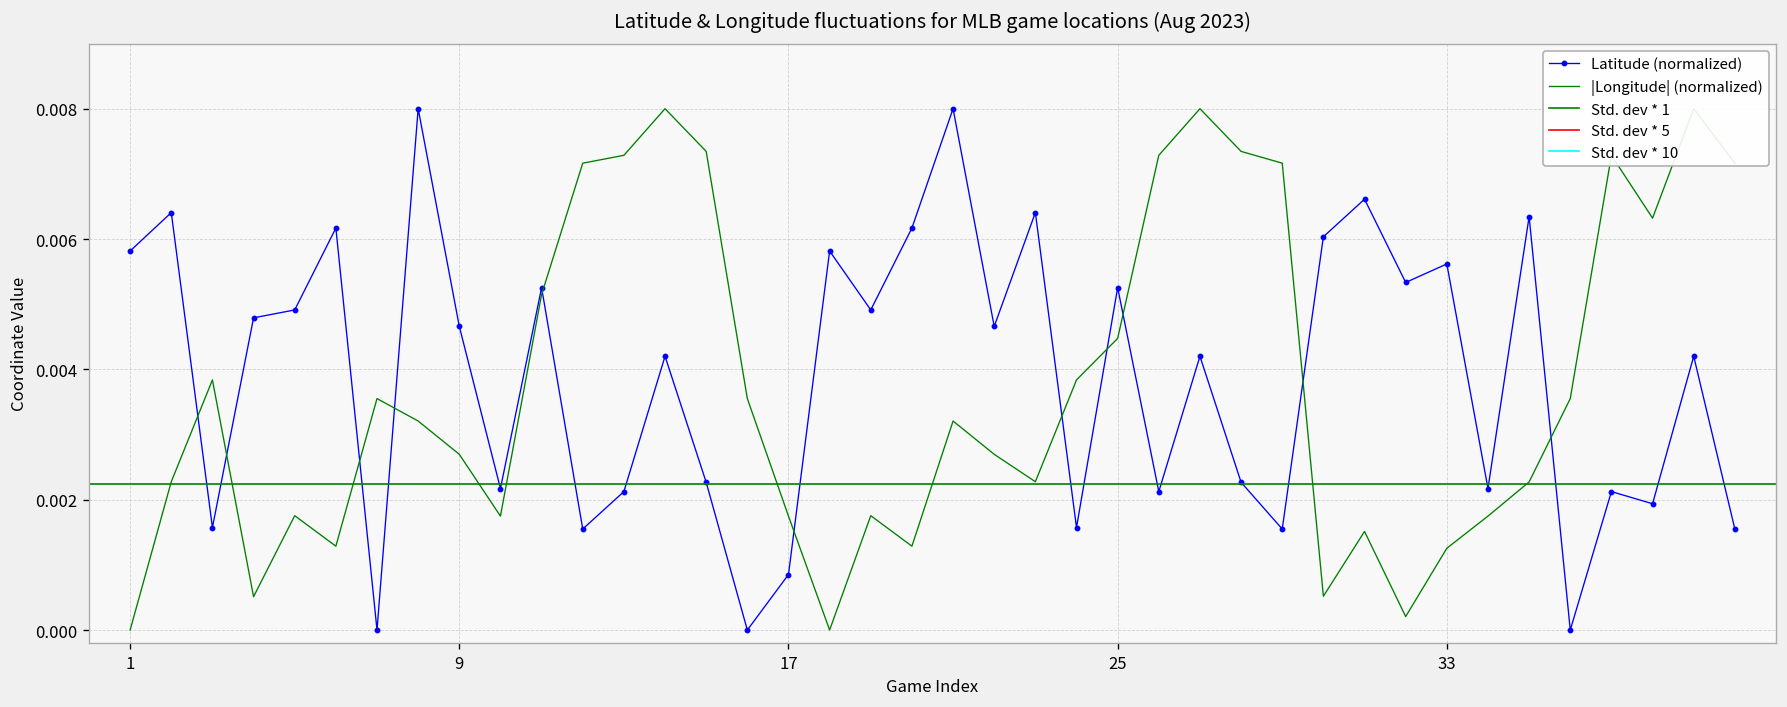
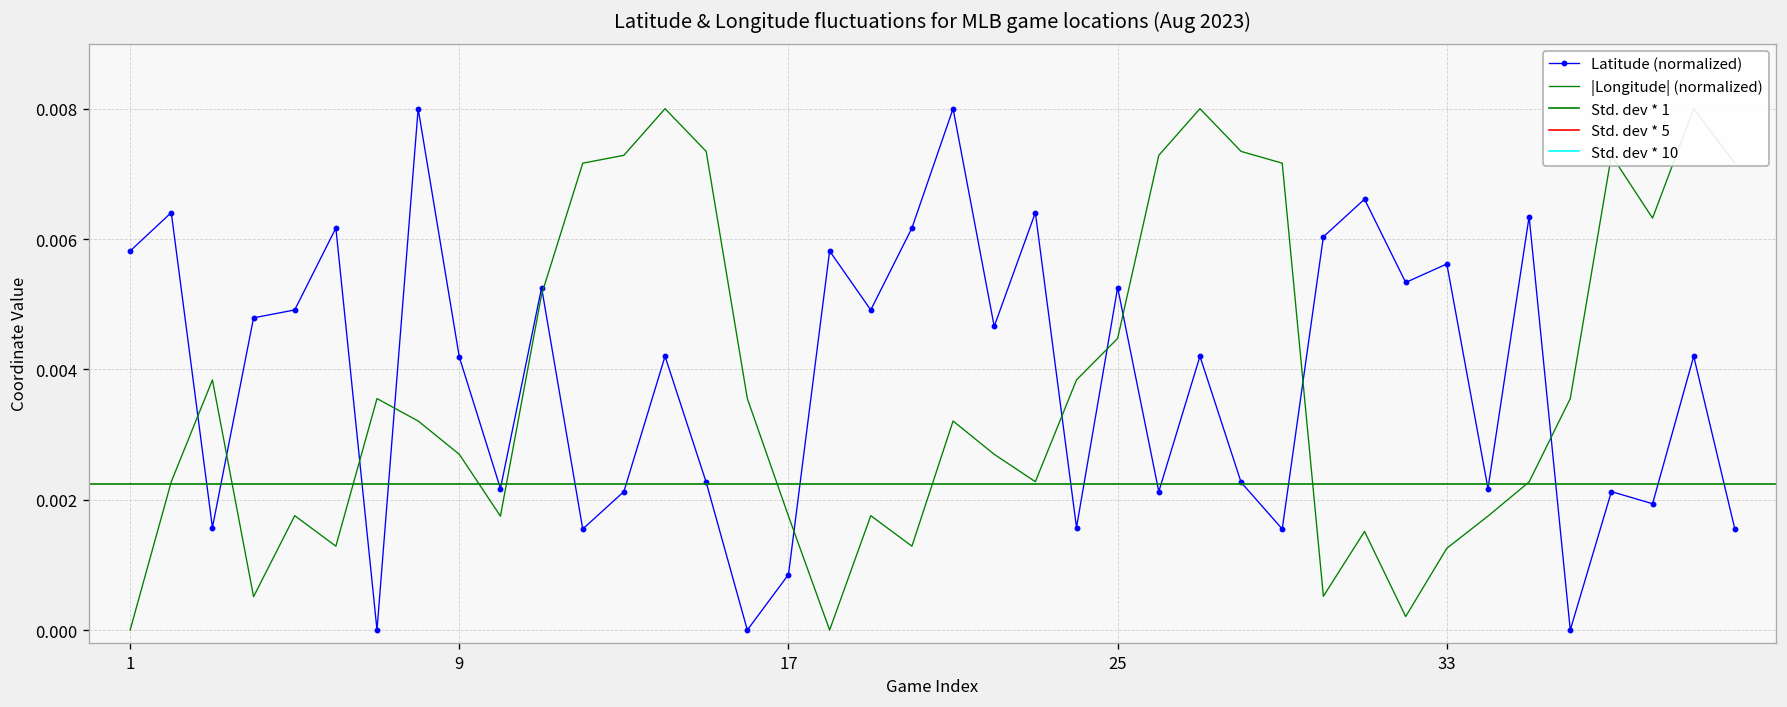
  {
    "Latitude (normalized)": {
      "1": 0.0058,
-     "9": 0.0047,
+     "9": 0.0042,
      "17": 0.0009,
      "25": 0.0053,
      "33": 0.0056
    },
    "|Longitude| (normalized)": {
      "1": 0.0000,
      "9": 0.0027,
      "17": 0.0017,
      "25": 0.0045,
      "33": 0.0013
    }
  }
